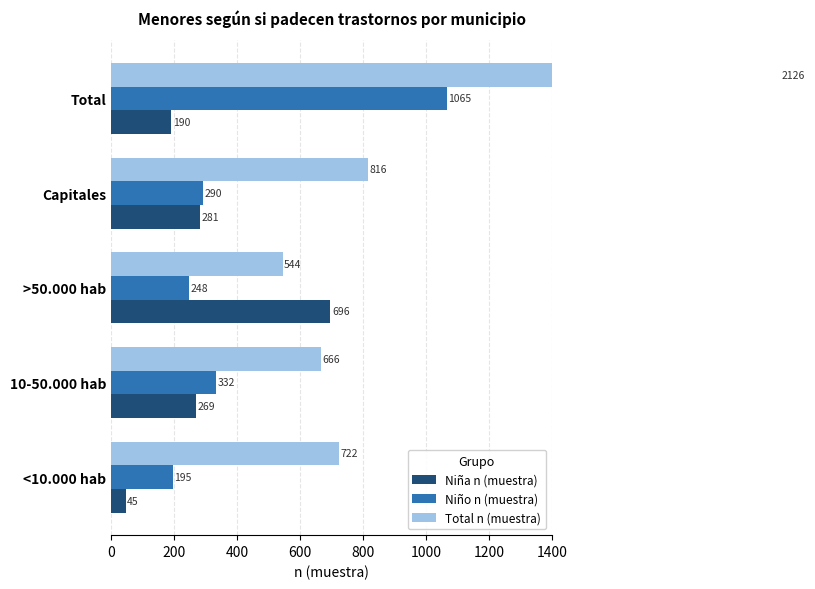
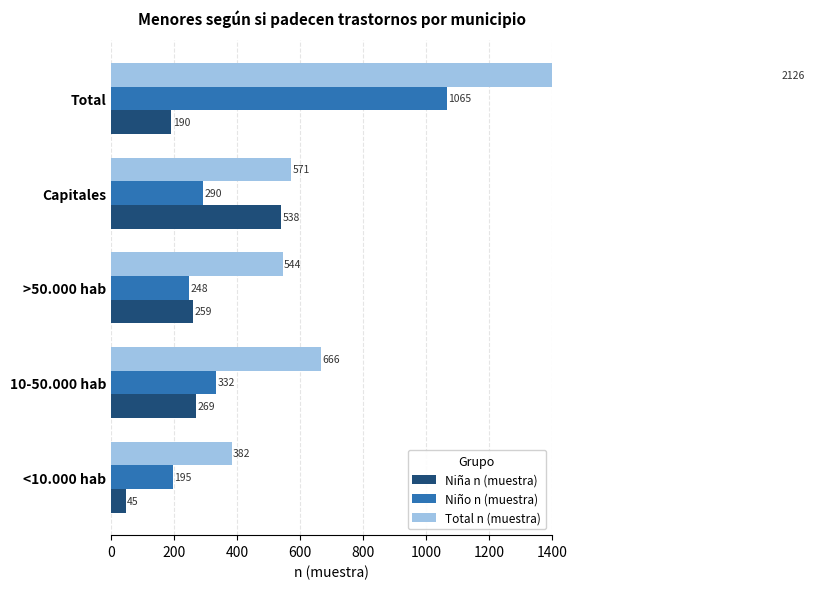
  {
    "Niña n (muestra)": {
      "Total": 190,
-     "Capitales": 281,
-     ">50.000 hab": 696,
+     "Capitales": 538,
+     ">50.000 hab": 259,
      "10-50.000 hab": 269,
      "<10.000 hab": 45
    },
    "Niño n (muestra)": {
      "Total": 1065,
      "Capitales": 290,
      ">50.000 hab": 248,
      "10-50.000 hab": 332,
      "<10.000 hab": 195
    },
    "Total n (muestra)": {
-     "Capitales": 816,
+     "Capitales": 571,
      ">50.000 hab": 544,
      "10-50.000 hab": 666,
-     "<10.000 hab": 722
+     "<10.000 hab": 382
    }
  }
